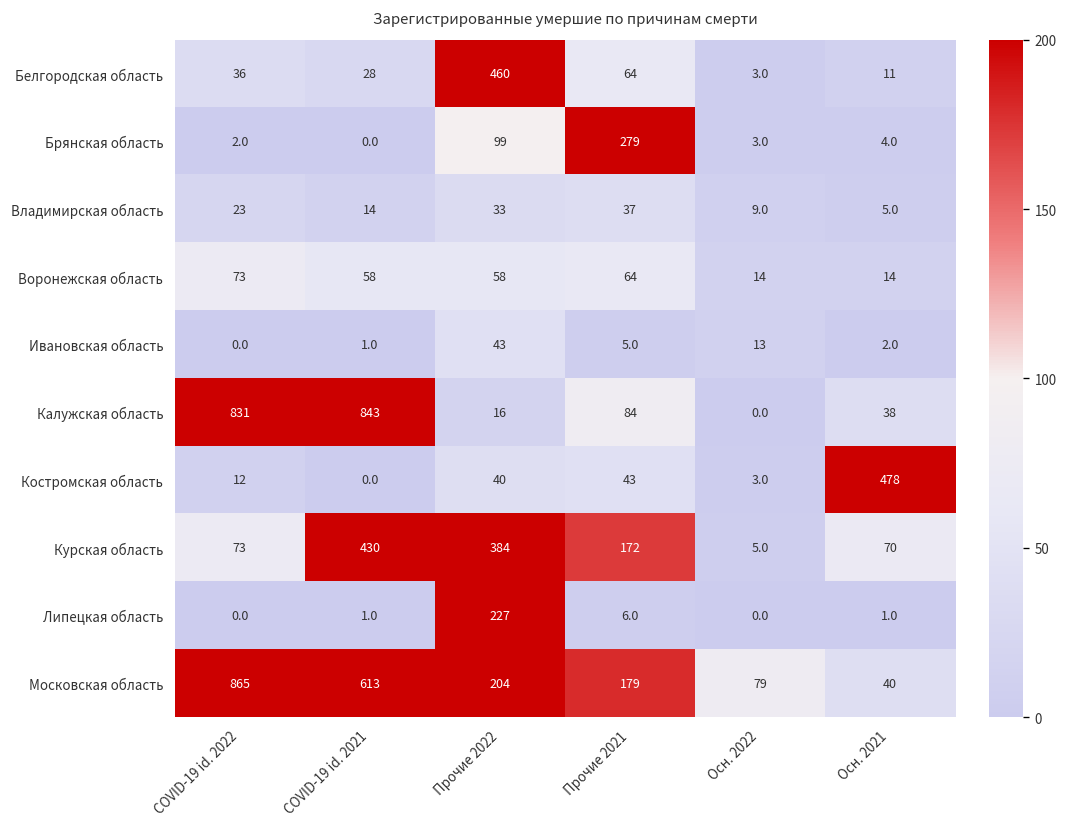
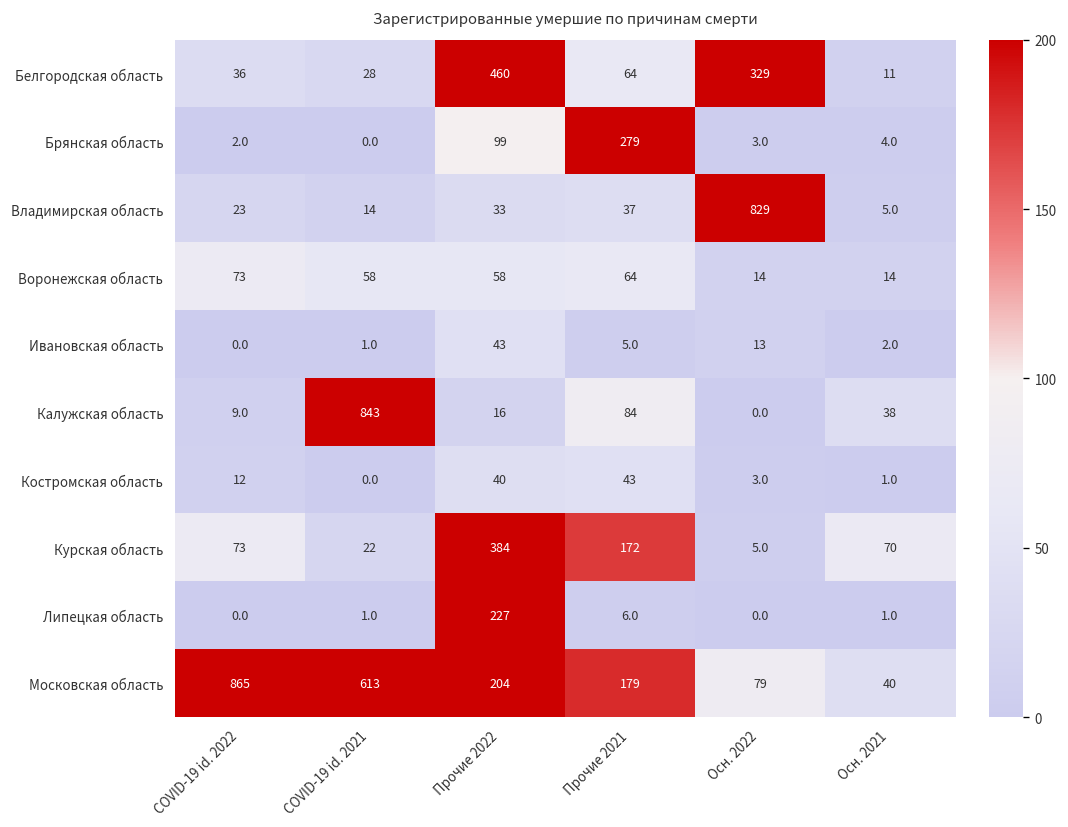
  {
    "Белгородская область": {
      "COVID-19 id. 2022": 36,
      "COVID-19 id. 2021": 28,
      "Прочие 2022": 460,
      "Прочие 2021": 64,
-     "Осн. 2022": 3.0,
+     "Осн. 2022": 329,
      "Осн. 2021": 11
    },
    "Брянская область": {
      "COVID-19 id. 2022": 2.0,
      "COVID-19 id. 2021": 0.0,
      "Прочие 2022": 99,
      "Прочие 2021": 279,
      "Осн. 2022": 3.0,
      "Осн. 2021": 4.0
    },
    "Владимирская область": {
      "COVID-19 id. 2022": 23,
      "COVID-19 id. 2021": 14,
      "Прочие 2022": 33,
      "Прочие 2021": 37,
-     "Осн. 2022": 9.0,
+     "Осн. 2022": 829,
      "Осн. 2021": 5.0
    },
    "Воронежская область": {
      "COVID-19 id. 2022": 73,
      "COVID-19 id. 2021": 58,
      "Прочие 2022": 58,
      "Прочие 2021": 64,
      "Осн. 2022": 14,
      "Осн. 2021": 14
    },
    "Ивановская область": {
      "COVID-19 id. 2022": 0.0,
      "COVID-19 id. 2021": 1.0,
      "Прочие 2022": 43,
      "Прочие 2021": 5.0,
      "Осн. 2022": 13,
      "Осн. 2021": 2.0
    },
    "Калужская область": {
-     "COVID-19 id. 2022": 831,
+     "COVID-19 id. 2022": 9.0,
      "COVID-19 id. 2021": 843,
      "Прочие 2022": 16,
      "Прочие 2021": 84,
      "Осн. 2022": 0.0,
      "Осн. 2021": 38
    },
    "Костромская область": {
      "COVID-19 id. 2022": 12,
      "COVID-19 id. 2021": 0.0,
      "Прочие 2022": 40,
      "Прочие 2021": 43,
      "Осн. 2022": 3.0,
-     "Осн. 2021": 478
+     "Осн. 2021": 1.0
    },
    "Курская область": {
      "COVID-19 id. 2022": 73,
-     "COVID-19 id. 2021": 430,
+     "COVID-19 id. 2021": 22,
      "Прочие 2022": 384,
      "Прочие 2021": 172,
      "Осн. 2022": 5.0,
      "Осн. 2021": 70
    },
    "Липецкая область": {
      "COVID-19 id. 2022": 0.0,
      "COVID-19 id. 2021": 1.0,
      "Прочие 2022": 227,
      "Прочие 2021": 6.0,
      "Осн. 2022": 0.0,
      "Осн. 2021": 1.0
    },
    "Московская область": {
      "COVID-19 id. 2022": 865,
      "COVID-19 id. 2021": 613,
      "Прочие 2022": 204,
      "Прочие 2021": 179,
      "Осн. 2022": 79,
      "Осн. 2021": 40
    }
  }
